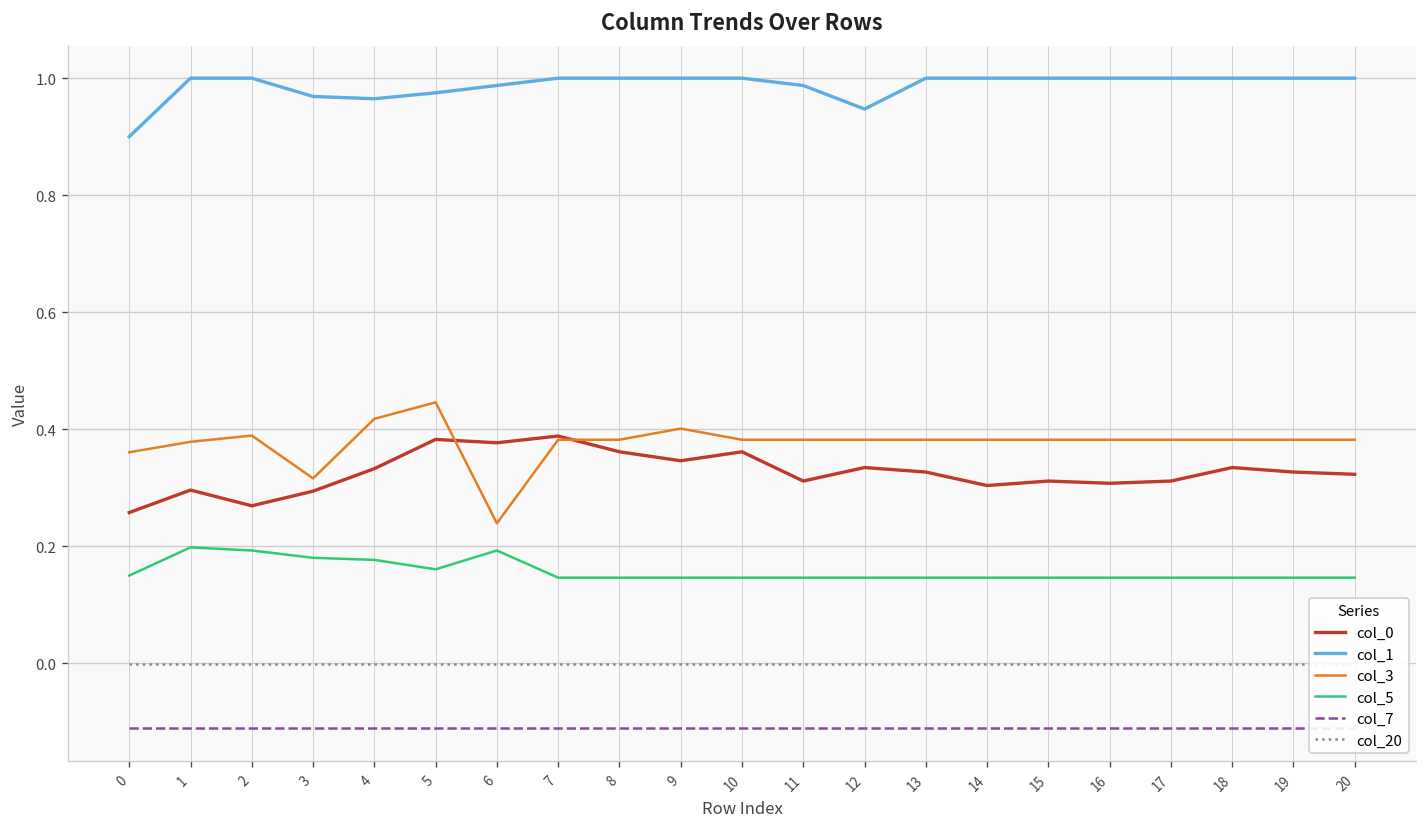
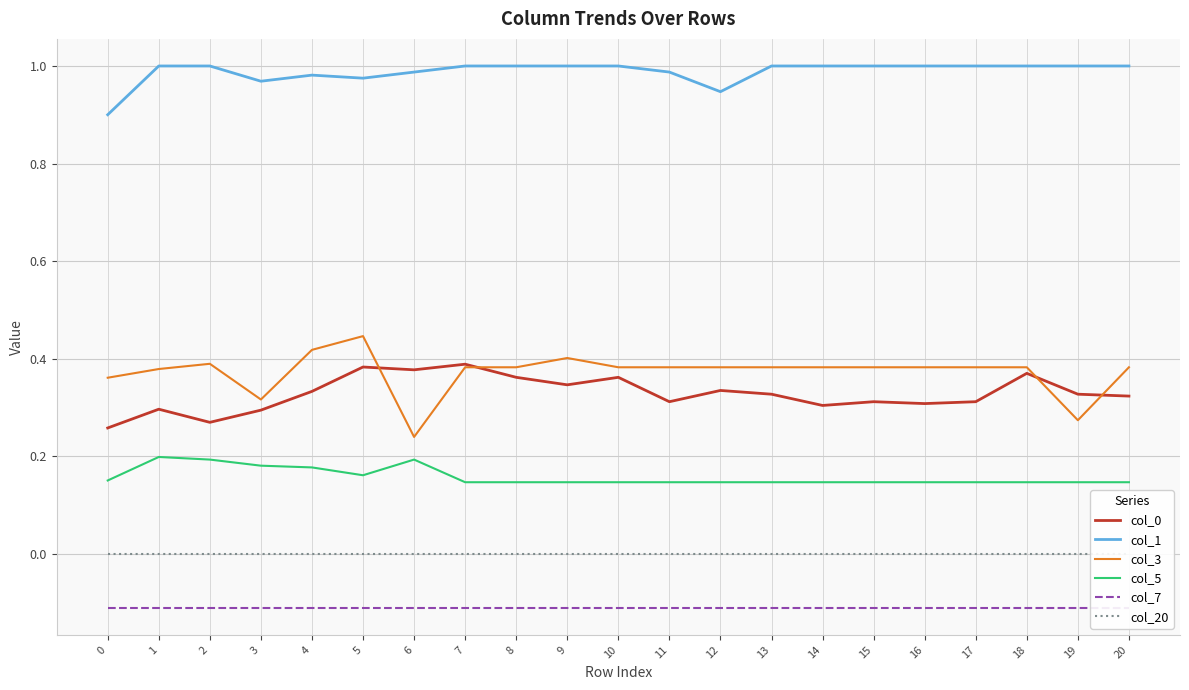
  {
    "col_0": {
      "0": 0.26,
      "1": 0.30,
      "2": 0.27,
      "3": 0.29,
      "4": 0.33,
      "5": 0.38,
      "6": 0.38,
      "7": 0.39,
      "8": 0.36,
      "9": 0.35,
      "10": 0.36,
      "11": 0.31,
      "12": 0.33,
      "13": 0.33,
      "14": 0.30,
      "15": 0.31,
      "16": 0.31,
      "17": 0.31,
-     "18": 0.33,
+     "18": 0.37,
      "19": 0.33,
      "20": 0.32
    },
    "col_1": {
      "0": 0.90,
      "1": 1.00,
      "2": 1.00,
      "3": 0.97,
-     "4": 0.96,
+     "4": 0.98,
      "5": 0.98,
      "6": 0.99,
      "7": 1.00,
      "8": 1.00,
      "9": 1.00,
      "10": 1.00,
      "11": 0.99,
      "12": 0.95,
      "13": 1.00,
      "14": 1.00,
      "15": 1.00,
      "16": 1.00,
      "17": 1.00,
      "18": 1.00,
      "19": 1.00,
      "20": 1.00
    },
    "col_3": {
      "0": 0.36,
      "1": 0.38,
      "2": 0.39,
      "3": 0.32,
      "4": 0.42,
      "5": 0.45,
      "6": 0.24,
      "7": 0.38,
      "8": 0.38,
      "9": 0.40,
      "10": 0.38,
      "11": 0.38,
      "12": 0.38,
      "13": 0.38,
      "14": 0.38,
      "15": 0.38,
      "16": 0.38,
      "17": 0.38,
      "18": 0.38,
-     "19": 0.38,
+     "19": 0.27,
      "20": 0.38
    },
    "col_5": {
      "0": 0.15,
      "1": 0.20,
      "2": 0.19,
      "3": 0.18,
      "4": 0.18,
      "5": 0.16,
      "6": 0.19,
      "7": 0.15,
      "8": 0.15,
      "9": 0.15,
      "10": 0.15,
      "11": 0.15,
      "12": 0.15,
      "13": 0.15,
      "14": 0.15,
      "15": 0.15,
      "16": 0.15,
      "17": 0.15,
      "18": 0.15,
      "19": 0.15,
      "20": 0.15
    },
    "col_7": {
      "0": -0.11,
      "1": -0.11,
      "2": -0.11,
      "3": -0.11,
      "4": -0.11,
      "5": -0.11,
      "6": -0.11,
      "7": -0.11,
      "8": -0.11,
      "9": -0.11,
      "10": -0.11,
      "11": -0.11,
      "12": -0.11,
      "13": -0.11,
      "14": -0.11,
      "15": -0.11,
      "16": -0.11,
      "17": -0.11,
      "18": -0.11,
      "19": -0.11
    },
    "col_20": {
      "0": 0.00,
      "1": 0.00,
      "2": 0.00,
      "3": 0.00,
      "4": 0.00,
      "5": 0.00,
      "6": 0.00,
      "7": 0.00,
      "8": 0.00,
      "9": 0.00,
      "10": 0.00,
      "11": 0.00,
      "12": 0.00,
      "13": 0.00,
      "14": 0.00,
      "15": 0.00,
      "16": 0.00,
      "17": 0.00,
      "18": 0.00,
      "19": 0.00
    }
  }
